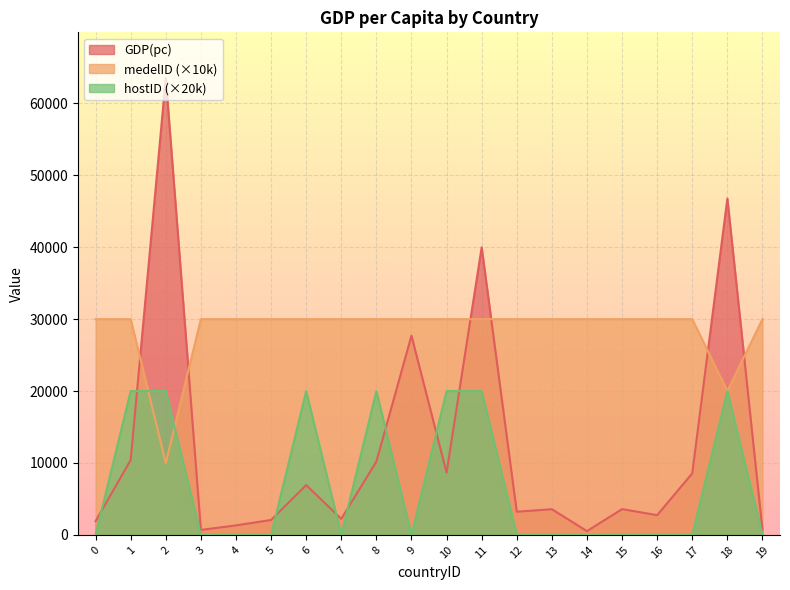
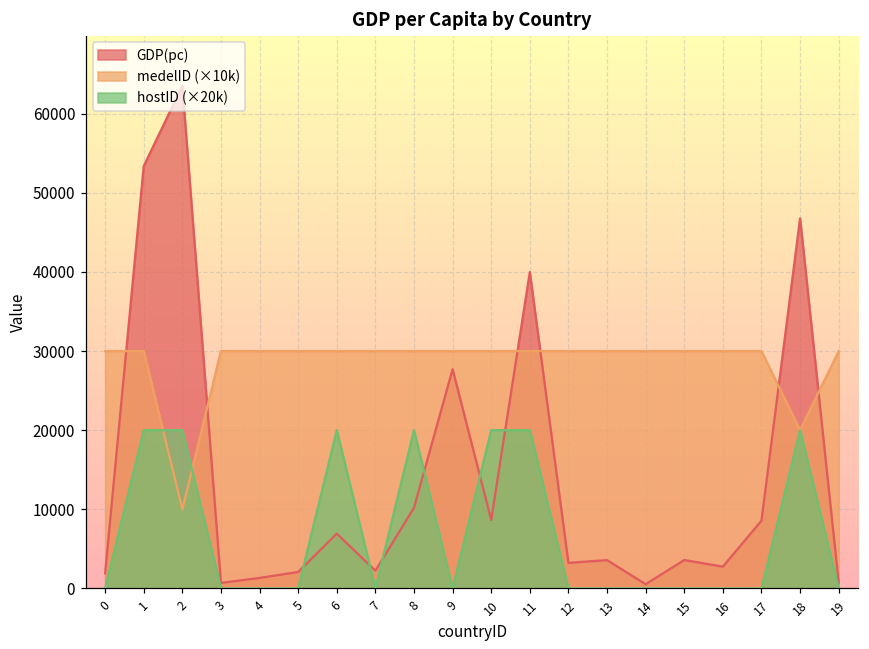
  {
    "GDP(pc)": {
      "0": 2000,
-     "1": 10000,
+     "1": 53000,
      "3": 1000,
      "4": 1000,
      "5": 2000,
      "6": 7000,
      "7": 2000,
      "8": 10000,
      "9": 28000,
      "10": 9000,
      "11": 40000,
      "12": 3000,
      "13": 4000,
      "14": 1000,
      "15": 4000,
      "16": 3000,
      "17": 9000,
      "18": 47000,
      "19": 1000
    },
    "medelID (×10k)": {
      "0": 30000,
      "1": 30000,
      "2": 10000,
      "3": 30000,
      "4": 30000,
      "5": 30000,
      "6": 30000,
      "7": 30000,
      "8": 30000,
      "9": 30000,
      "10": 30000,
      "11": 30000,
      "12": 30000,
      "13": 30000,
      "14": 30000,
      "15": 30000,
      "16": 30000,
      "17": 30000,
      "19": 30000
    },
    "hostID (×20k)": {
      "0": 0,
      "1": 20000,
      "2": 20000,
      "3": 0,
      "4": 0,
      "5": 0,
      "6": 20000,
      "7": 0,
      "8": 20000,
      "9": 0,
      "10": 20000,
      "11": 20000,
      "12": 0,
      "13": 0,
      "14": 0,
      "15": 0,
      "16": 0,
      "17": 0,
      "19": 0
    }
  }
